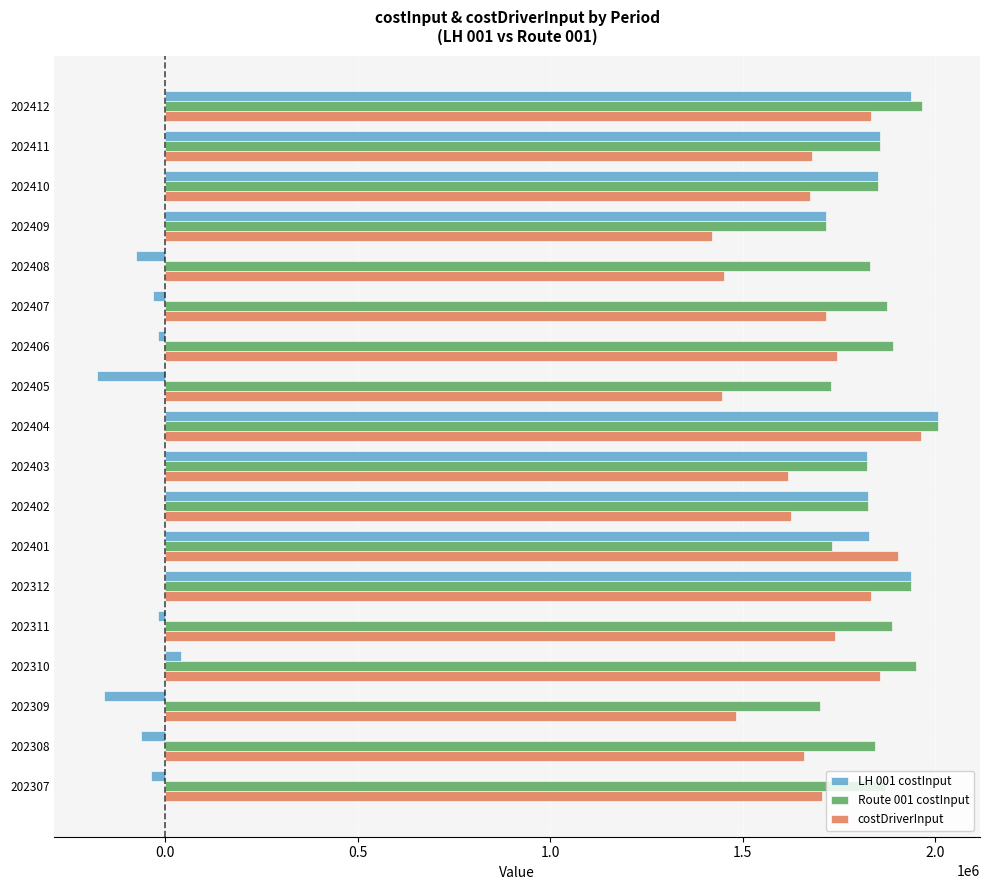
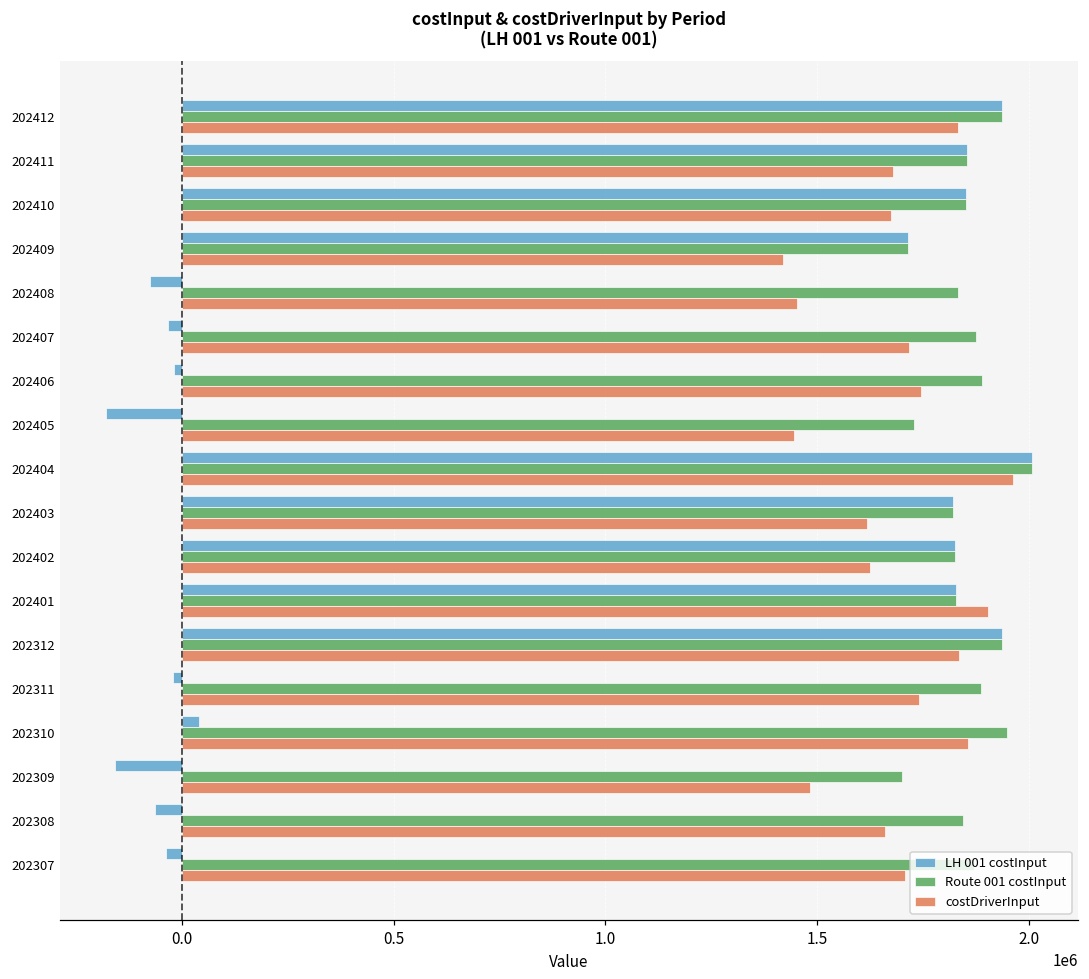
  {
    "LH 001 costInput": {
      "202412": 1940000,
      "202411": 1860000,
      "202410": 1850000,
      "202409": 1720000,
      "202408": -80000,
      "202407": -30000,
      "202406": -20000,
      "202405": -180000,
      "202404": 2010000,
      "202403": 1820000,
      "202402": 1830000,
      "202401": 1830000,
      "202312": 1940000,
      "202311": -20000,
      "202310": 40000,
      "202309": -160000,
      "202308": -60000,
      "202307": -40000
    },
    "Route 001 costInput": {
-     "202412": 1970000,
+     "202412": 1940000,
      "202411": 1860000,
      "202410": 1850000,
      "202409": 1720000,
      "202408": 1830000,
      "202407": 1870000,
      "202406": 1890000,
      "202405": 1730000,
      "202404": 2010000,
      "202403": 1820000,
      "202402": 1830000,
-     "202401": 1730000,
+     "202401": 1830000,
      "202312": 1940000,
      "202311": 1890000,
      "202310": 1950000,
      "202309": 1700000,
      "202308": 1840000
    },
    "costDriverInput": {
      "202412": 1830000,
      "202411": 1680000,
      "202410": 1670000,
      "202409": 1420000,
      "202408": 1450000,
      "202407": 1720000,
      "202406": 1740000,
      "202405": 1450000,
      "202404": 1960000,
      "202403": 1620000,
      "202402": 1630000,
      "202401": 1900000,
      "202312": 1830000,
      "202311": 1740000,
      "202310": 1860000,
      "202309": 1480000,
      "202308": 1660000,
      "202307": 1710000
    }
  }
